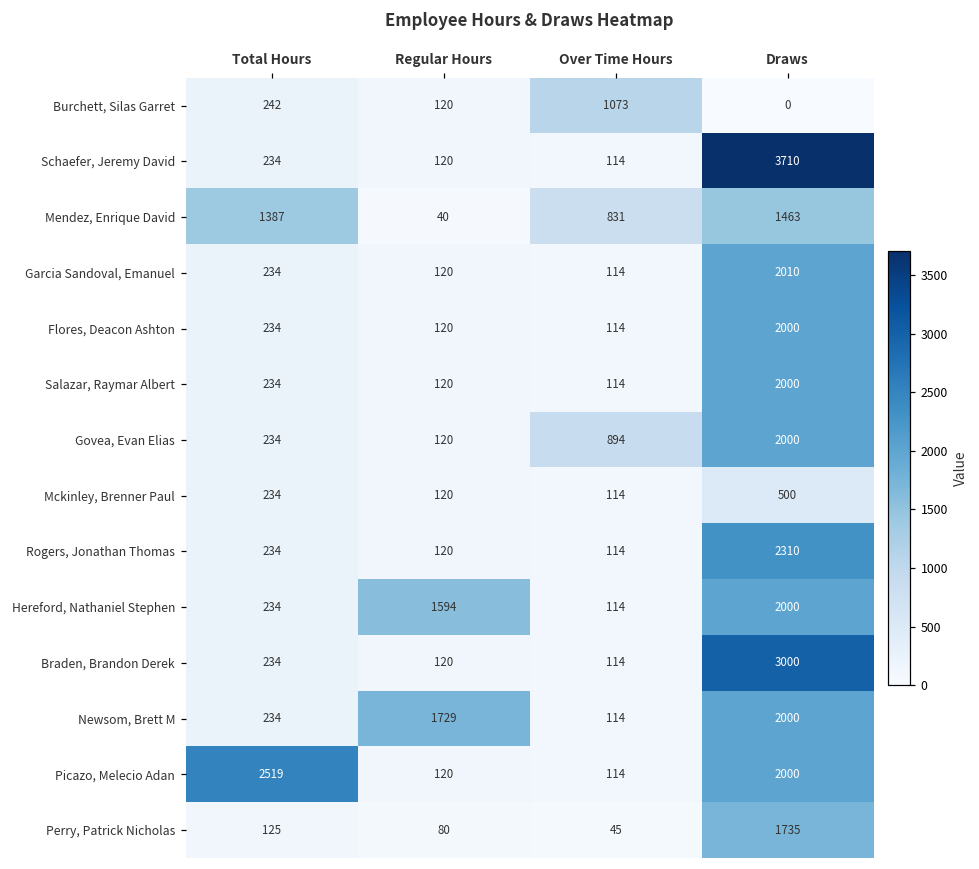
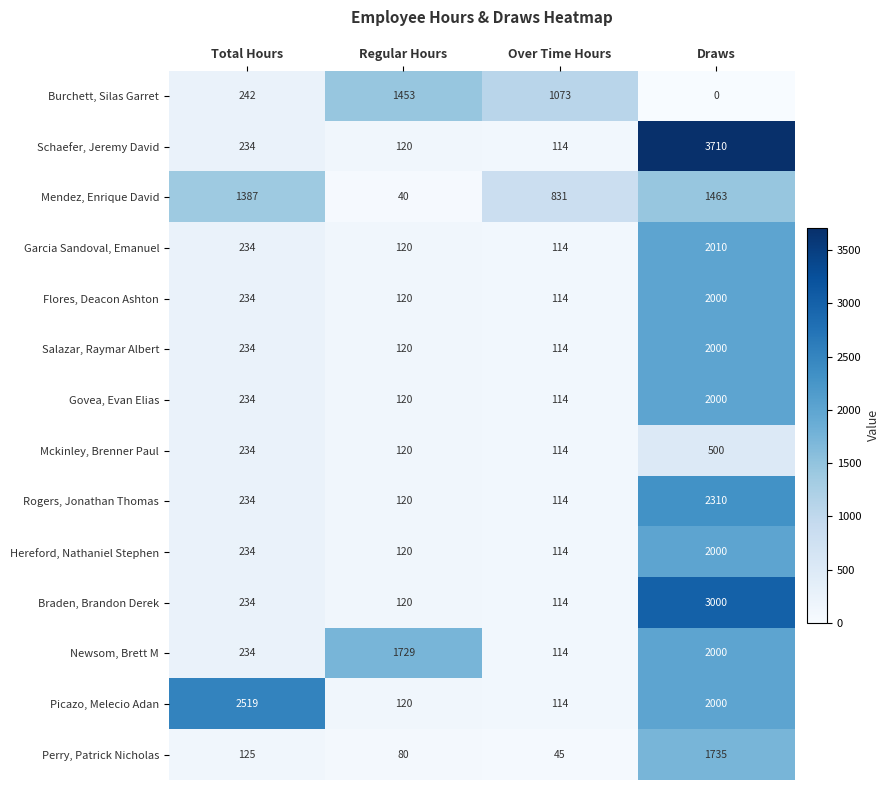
  {
    "Burchett, Silas Garret": {
      "Total Hours": 242,
-     "Regular Hours": 120,
+     "Regular Hours": 1453,
      "Over Time Hours": 1073,
      "Draws": 0
    },
    "Schaefer, Jeremy David": {
      "Total Hours": 234,
      "Regular Hours": 120,
      "Over Time Hours": 114,
      "Draws": 3710
    },
    "Mendez, Enrique David": {
      "Total Hours": 1387,
      "Regular Hours": 40,
      "Over Time Hours": 831,
      "Draws": 1463
    },
    "Garcia Sandoval, Emanuel": {
      "Total Hours": 234,
      "Regular Hours": 120,
      "Over Time Hours": 114,
      "Draws": 2010
    },
    "Flores, Deacon Ashton": {
      "Total Hours": 234,
      "Regular Hours": 120,
      "Over Time Hours": 114,
      "Draws": 2000
    },
    "Salazar, Raymar Albert": {
      "Total Hours": 234,
      "Regular Hours": 120,
      "Over Time Hours": 114,
      "Draws": 2000
    },
    "Govea, Evan Elias": {
      "Total Hours": 234,
      "Regular Hours": 120,
-     "Over Time Hours": 894,
+     "Over Time Hours": 114,
      "Draws": 2000
    },
    "Mckinley, Brenner Paul": {
      "Total Hours": 234,
      "Regular Hours": 120,
      "Over Time Hours": 114,
      "Draws": 500
    },
    "Rogers, Jonathan Thomas": {
      "Total Hours": 234,
      "Regular Hours": 120,
      "Over Time Hours": 114,
      "Draws": 2310
    },
    "Hereford, Nathaniel Stephen": {
      "Total Hours": 234,
-     "Regular Hours": 1594,
+     "Regular Hours": 120,
      "Over Time Hours": 114,
      "Draws": 2000
    },
    "Braden, Brandon Derek": {
      "Total Hours": 234,
      "Regular Hours": 120,
      "Over Time Hours": 114,
      "Draws": 3000
    },
    "Newsom, Brett M": {
      "Total Hours": 234,
      "Regular Hours": 1729,
      "Over Time Hours": 114,
      "Draws": 2000
    },
    "Picazo, Melecio Adan": {
      "Total Hours": 2519,
      "Regular Hours": 120,
      "Over Time Hours": 114,
      "Draws": 2000
    },
    "Perry, Patrick Nicholas": {
      "Total Hours": 125,
      "Regular Hours": 80,
      "Over Time Hours": 45,
      "Draws": 1735
    }
  }
